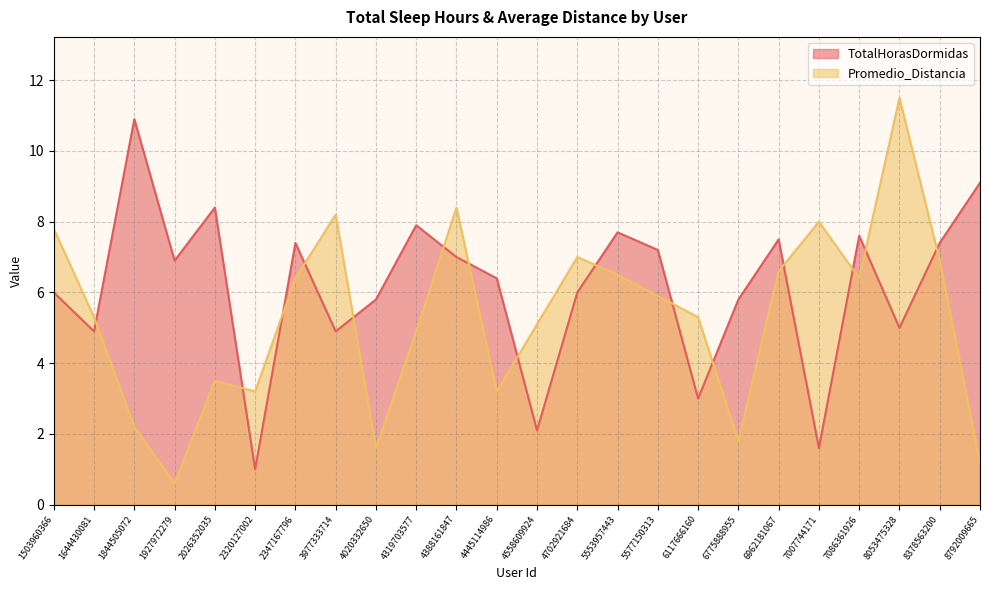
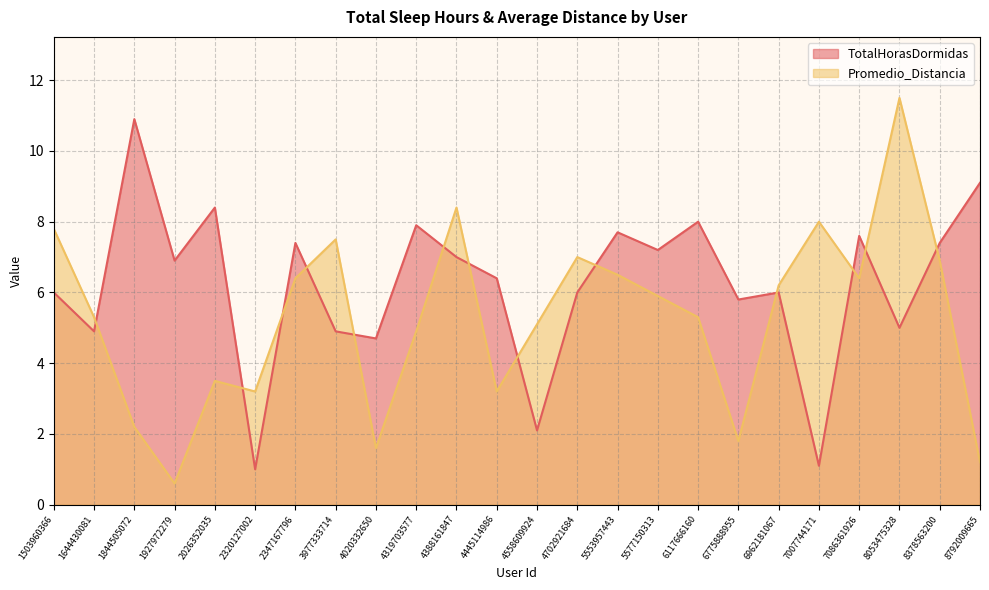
  {
    "TotalHorasDormidas": {
      "1503960366": 6.0,
      "1644430081": 4.9,
      "1844505072": 10.9,
      "1927972279": 6.9,
      "2026352035": 8.4,
      "2320127002": 1.0,
      "2347167796": 7.4,
      "3977333714": 4.9,
-     "4020332650": 5.8,
+     "4020332650": 4.7,
      "4319703577": 7.9,
      "4388161847": 7.0,
      "4445114986": 6.4,
      "4558609924": 2.1,
      "4702921684": 6.0,
      "5553957443": 7.7,
      "5577150313": 7.2,
-     "6117666160": 3,
+     "6117666160": 8,
      "6775888955": 5.8,
-     "6962181067": 7.5,
-     "7007744171": 1.6,
+     "6962181067": 6.0,
+     "7007744171": 1.1,
      "7086361926": 7.6,
      "8053475328": 5.0,
      "8378563200": 7.4,
      "8792009665": 9.1
    },
    "Promedio_Distancia": {
      "1503960366": 7.8,
      "1644430081": 5.3,
      "1844505072": 2.2,
      "1927972279": 0.6,
      "2026352035": 3.5,
      "2320127002": 3.2,
      "2347167796": 6.4,
-     "3977333714": 8.2,
+     "3977333714": 7.5,
      "4020332650": 1.6,
      "4319703577": 4.9,
      "4388161847": 8.4,
      "4445114986": 3.2,
      "4558609924": 5.1,
      "4702921684": 7.0,
      "5553957443": 6.5,
      "5577150313": 5.9,
      "6117666160": 5.3,
      "6775888955": 1.8,
-     "6962181067": 6.6,
+     "6962181067": 6.2,
      "7007744171": 8.0,
      "7086361926": 6.4,
      "8053475328": 11.5,
      "8378563200": 6.9,
      "8792009665": 1.2
    }
  }
